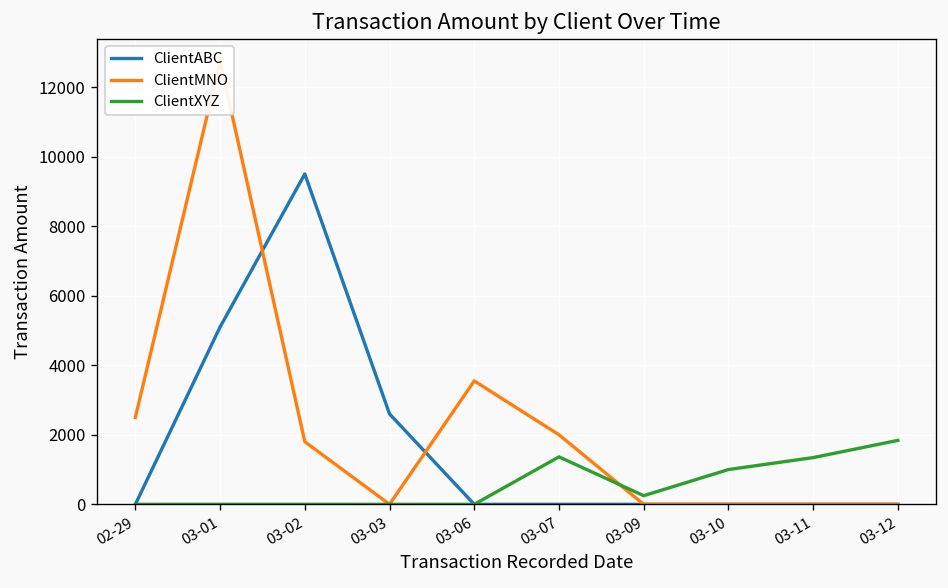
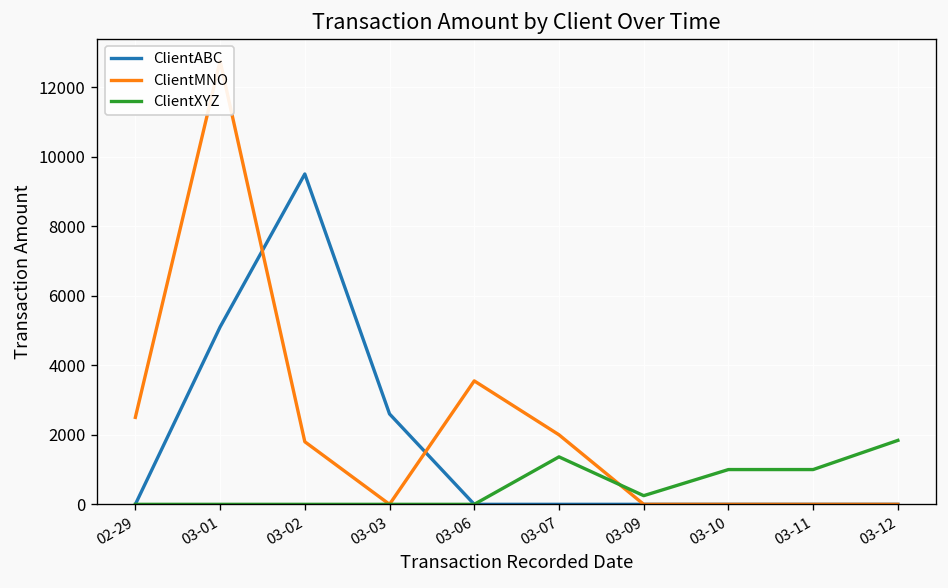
  {
    "ClientABC": {
      "03-01": 5100,
      "03-02": 9500,
      "03-03": 2600,
      "03-07": 0
    },
    "ClientMNO": {
      "02-29": 2500,
      "03-02": 1800,
      "03-06": 3600,
      "03-07": 2000
    },
    "ClientXYZ": {
      "03-01": 0,
      "03-02": 0,
      "03-07": 1400,
      "03-09": 200,
      "03-10": 1000,
-     "03-11": 1300,
+     "03-11": 1000,
      "03-12": 1800
    }
  }
